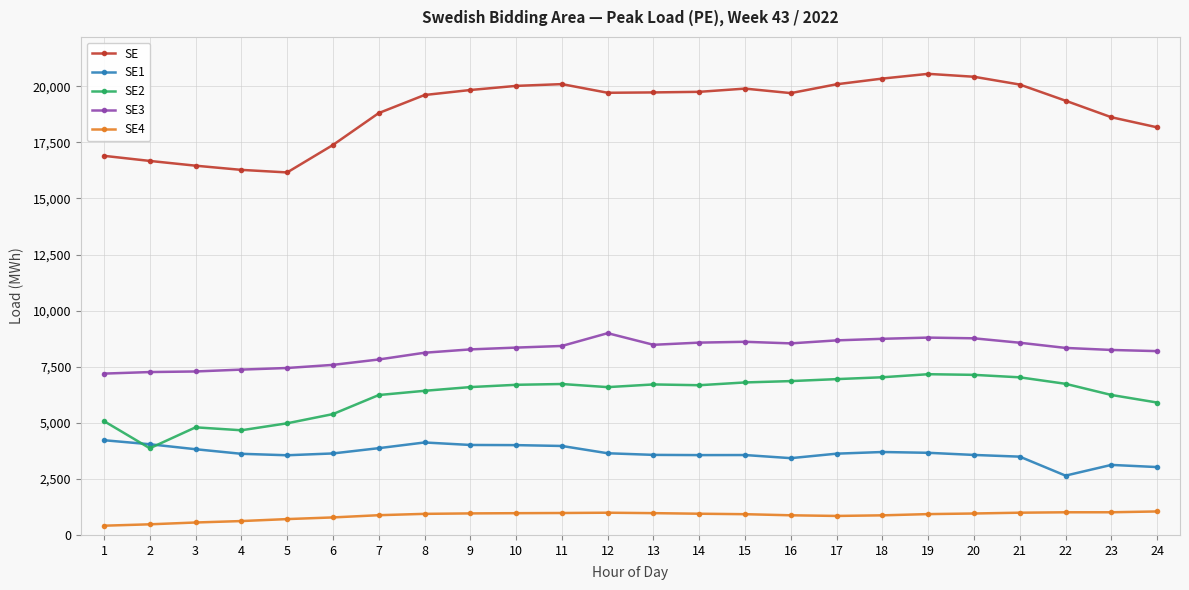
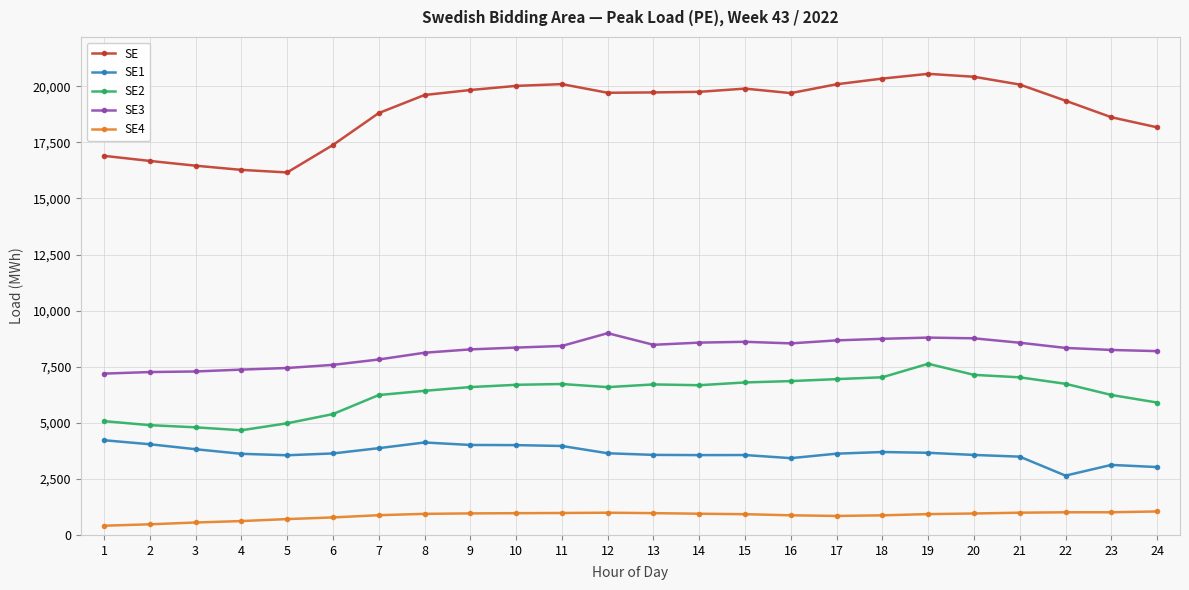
  {
    "SE": {
      "1": "16,900",
      "2": "16,700",
      "3": "16,500",
      "4": "16,300",
      "5": "16,200",
      "6": "17,400",
      "7": "18,800",
      "8": "19,600",
      "9": "19,800",
      "10": "20,000",
      "11": "20,100",
      "12": "19,700",
      "13": "19,700",
      "14": "19,800",
      "15": "19,900",
      "16": "19,700",
      "17": "20,100",
      "18": "20,300",
      "19": "20,600",
      "20": "20,400",
      "21": "20,100",
      "22": "19,400",
      "23": "18,600",
      "24": "18,200"
    },
    "SE1": {
      "1": "4,200",
      "2": "4,000",
      "3": "3,800",
      "4": "3,600",
      "5": "3,600",
      "6": "3,600",
      "7": "3,900",
      "8": "4,100",
      "9": "4,000",
      "10": "4,000",
      "11": "4,000",
      "12": "3,600",
      "13": "3,600",
      "14": "3,600",
      "15": "3,600",
      "16": "3,400",
      "17": "3,600",
      "18": "3,700",
      "19": "3,700",
      "20": "3,600",
      "21": "3,500",
      "22": "2,600",
      "23": "3,100",
      "24": "3,000"
    },
    "SE2": {
      "1": "5,100",
-     "2": "3,900",
+     "2": "4,900",
      "3": "4,800",
      "4": "4,700",
      "5": "5,000",
      "6": "5,400",
      "7": "6,200",
      "8": "6,400",
      "9": "6,600",
      "10": "6,700",
      "11": "6,700",
      "12": "6,600",
      "13": "6,700",
      "14": "6,700",
      "15": "6,800",
      "16": "6,900",
      "17": "6,900",
      "18": "7,000",
-     "19": "7,200",
+     "19": "7,600",
      "20": "7,100",
      "21": "7,000",
      "22": "6,700",
      "23": "6,200",
      "24": "5,900"
    },
    "SE3": {
      "1": "7,200",
      "2": "7,300",
      "3": "7,300",
      "4": "7,400",
      "5": "7,400",
      "6": "7,600",
      "7": "7,800",
      "8": "8,100",
      "9": "8,300",
      "10": "8,400",
      "11": "8,400",
      "12": "9,000",
      "13": "8,500",
      "14": "8,600",
      "15": "8,600",
      "16": "8,500",
      "17": "8,700",
      "18": "8,700",
      "19": "8,800",
      "20": "8,800",
      "21": "8,600",
      "22": "8,300",
      "23": "8,200",
      "24": "8,200"
    },
    "SE4": {
      "1": "400",
      "2": "500",
      "3": "600",
      "4": "600",
      "5": "700",
      "6": "800",
      "7": "900",
      "8": "900",
      "9": "1,000",
      "10": "1,000",
      "11": "1,000",
      "12": "1,000",
      "13": "1,000",
      "14": "900",
      "15": "900",
      "16": "900",
      "17": "800",
      "18": "900",
      "19": "900",
      "20": "1,000",
      "21": "1,000",
      "22": "1,000",
      "23": "1,000",
      "24": "1,000"
    }
  }
